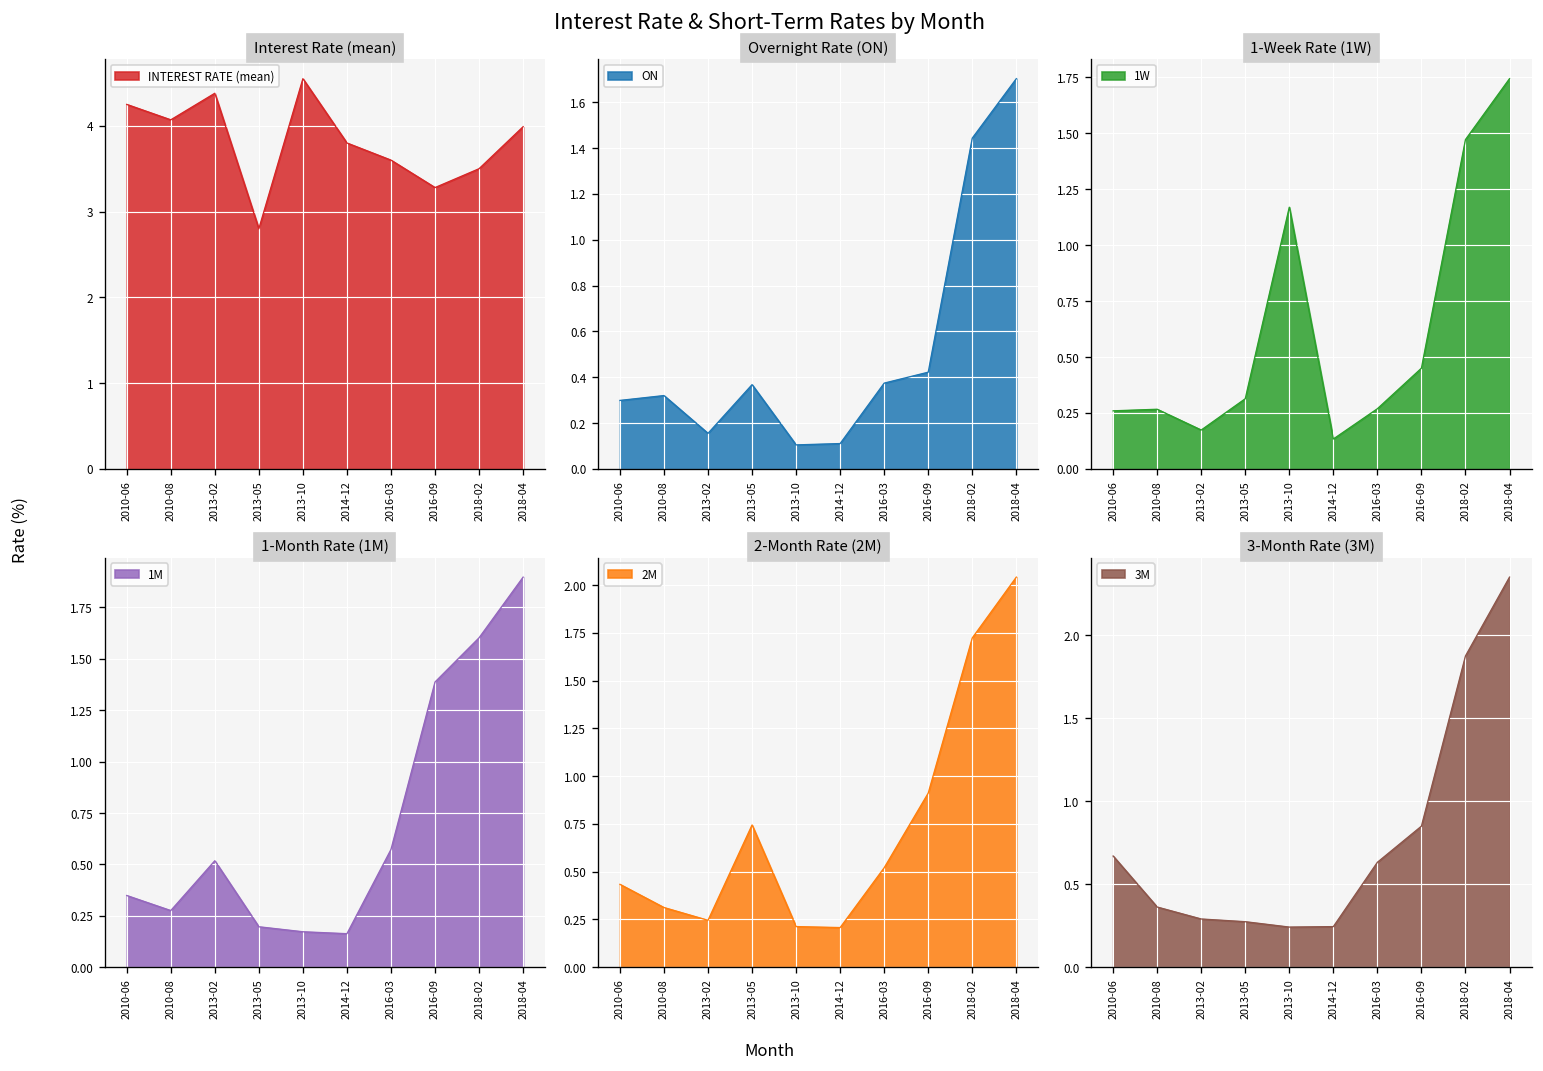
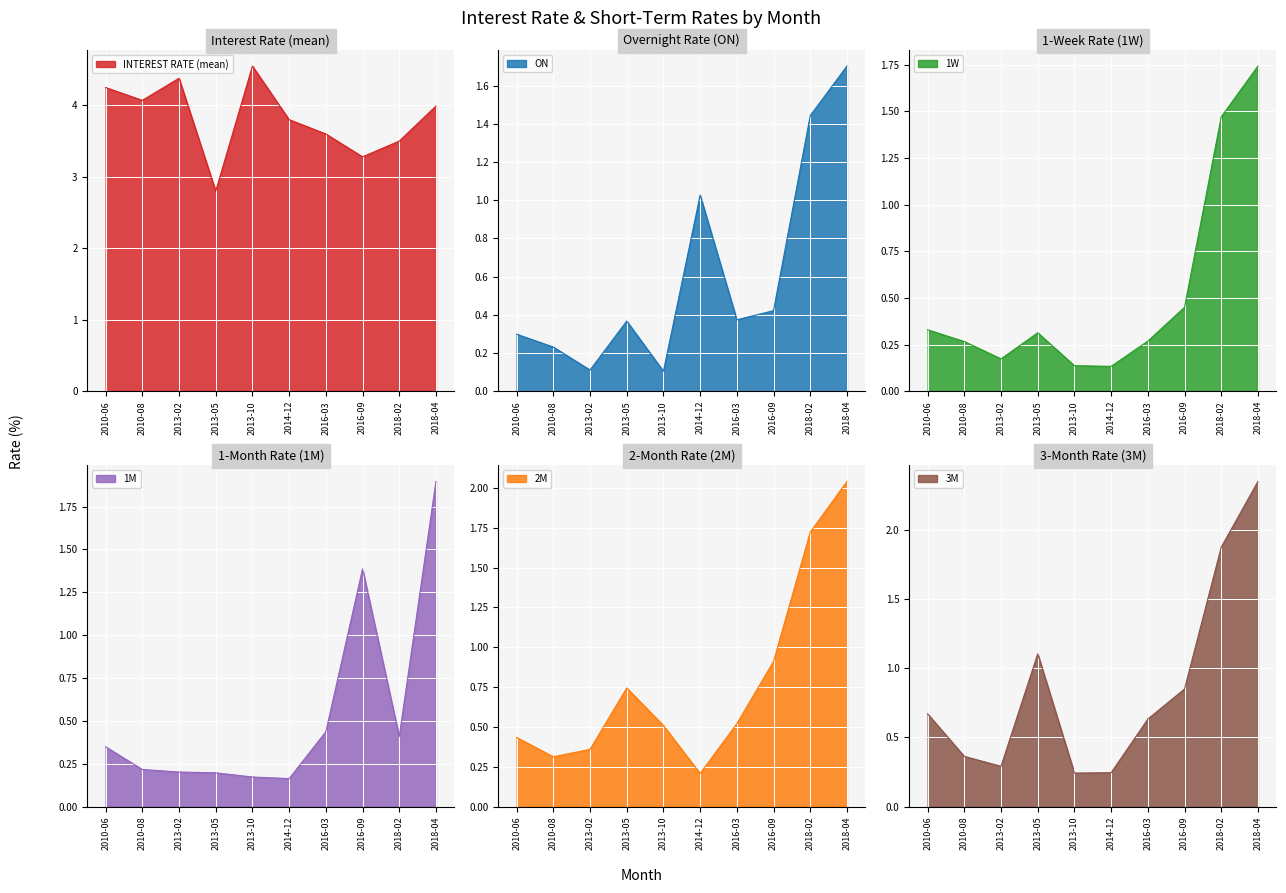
  {
    "Interest Rate (mean)": {
      "2010-06": 4.3,
      "2010-08": 4.1,
      "2013-02": 4.4,
      "2013-05": 2.8,
      "2013-10": 4.6,
      "2014-12": 3.8,
      "2016-03": 3.6,
      "2016-09": 3.3,
      "2018-02": 3.5,
      "2018-04": 4.0
    },
    "Overnight Rate (ON)": {
      "2010-06": 0.30,
-     "2010-08": 0.32,
-     "2013-02": 0.15,
+     "2010-08": 0.23,
+     "2013-02": 0.11,
      "2013-05": 0.37,
      "2013-10": 0.10,
-     "2014-12": 0.11,
+     "2014-12": 1.03,
      "2016-03": 0.37,
      "2016-09": 0.42,
      "2018-02": 1.44,
      "2018-04": 1.70
    },
    "1-Week Rate (1W)": {
-     "2010-06": 0.26,
+     "2010-06": 0.33,
      "2010-08": 0.27,
      "2013-02": 0.17,
      "2013-05": 0.31,
-     "2013-10": 1.17,
+     "2013-10": 0.14,
      "2014-12": 0.13,
      "2016-03": 0.27,
      "2016-09": 0.45,
      "2018-02": 1.47,
      "2018-04": 1.74
    },
    "1-Month Rate (1M)": {
      "2010-06": 0.35,
-     "2010-08": 0.28,
-     "2013-02": 0.52,
+     "2010-08": 0.22,
+     "2013-02": 0.20,
      "2013-05": 0.20,
      "2013-10": 0.17,
      "2014-12": 0.16,
-     "2016-03": 0.57,
+     "2016-03": 0.44,
      "2016-09": 1.39,
-     "2018-02": 1.60,
+     "2018-02": 0.41,
      "2018-04": 1.90
    },
    "2-Month Rate (2M)": {
      "2010-06": 0.43,
      "2010-08": 0.31,
-     "2013-02": 0.25,
+     "2013-02": 0.36,
      "2013-05": 0.74,
-     "2013-10": 0.21,
+     "2013-10": 0.51,
      "2014-12": 0.21,
      "2016-03": 0.52,
      "2016-09": 0.91,
      "2018-02": 1.72,
      "2018-04": 2.04
    },
    "3-Month Rate (3M)": {
      "2010-06": 0.67,
      "2010-08": 0.36,
      "2013-02": 0.29,
-     "2013-05": 0.27,
+     "2013-05": 1.10,
      "2013-10": 0.24,
      "2014-12": 0.24,
      "2016-03": 0.63,
      "2016-09": 0.85,
      "2018-02": 1.87,
      "2018-04": 2.35
    }
  }
